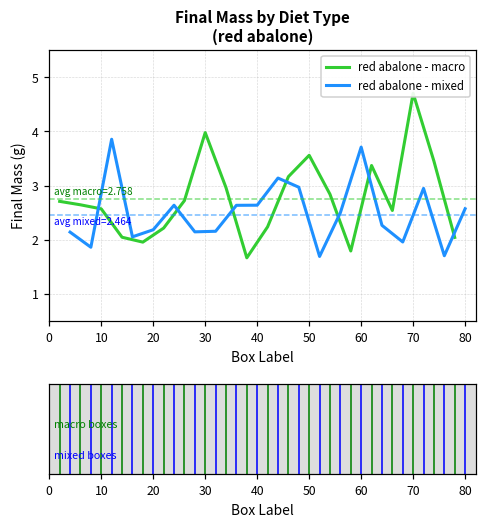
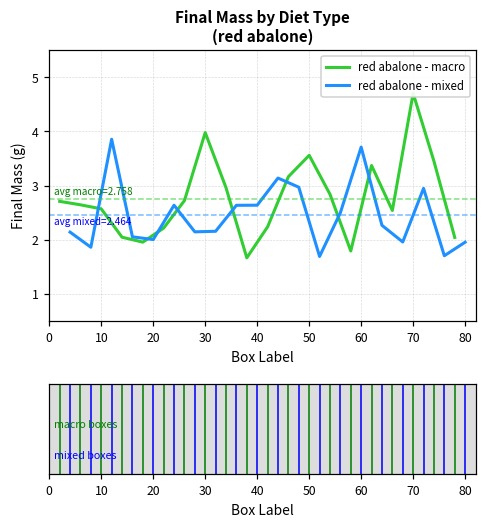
  {
    "red abalone - macro": {
      "10": 2.6,
      "30": 4.0,
      "50": 3.6,
      "70": 4.7
    },
    "red abalone - mixed": {
-     "20": 2.2,
+     "20": 2.0,
      "40": 2.6,
      "60": 3.7,
-     "80": 2.6
+     "80": 2.0
    }
  }
